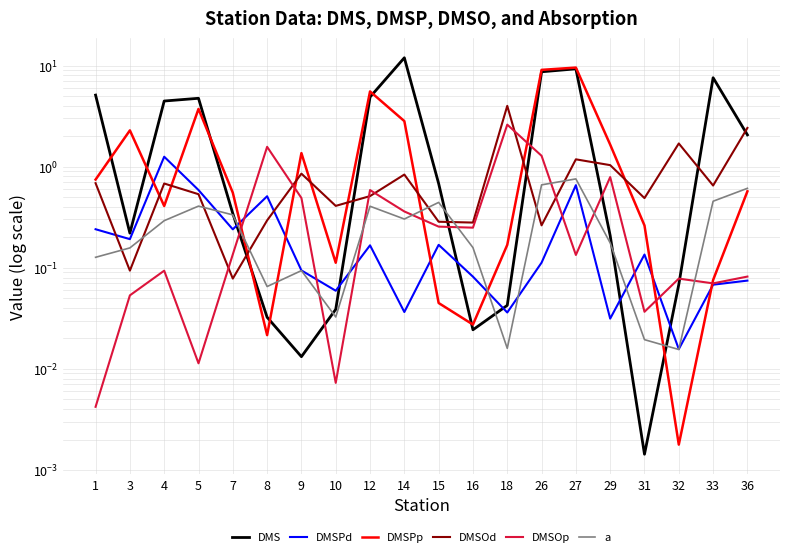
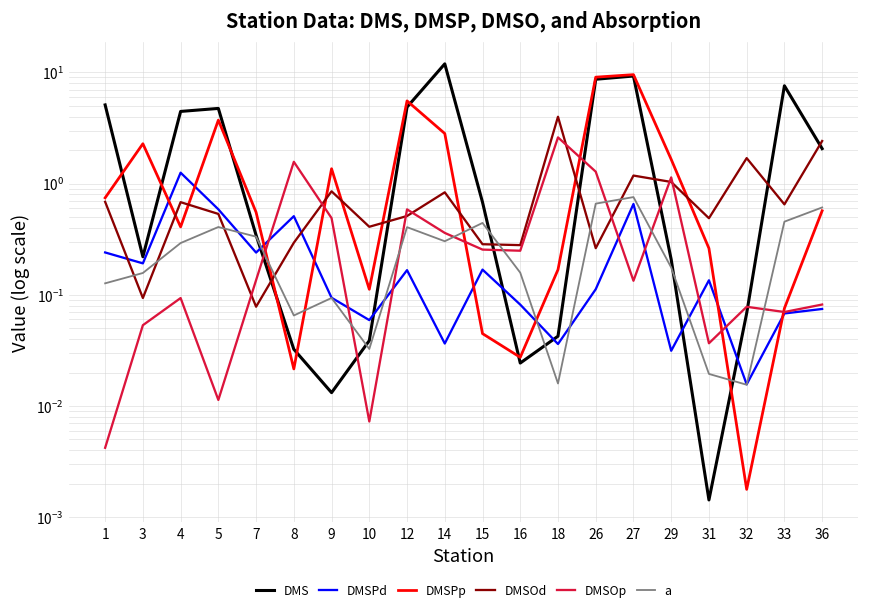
  {
    "DMS": {
      "1": 5,
      "3": 0.22,
      "4": 4,
      "5": 5,
      "8": 0.032,
      "9": 0.013,
      "10": 0.039,
      "12": 5,
      "14": 12,
      "15": 0.7,
      "16": 0.024,
      "18": 0.042,
      "29": 0.2,
      "31": 0.0014,
      "32": 0.07,
      "33": 8,
      "36": 2.1
    },
    "DMSPd": {
      "1": 0.24,
      "3": 0.2,
      "4": 1.3,
      "5": 0.6,
      "7": 0.24,
      "8": 0.5,
      "10": 0.06,
      "12": 0.17,
      "14": 0.036,
      "15": 0.17,
      "16": 0.08,
      "18": 0.036,
      "26": 0.11,
      "27": 0.7,
      "29": 0.031,
      "31": 0.14,
      "36": 0.07
    },
    "DMSPp": {
      "1": 0.7,
      "3": 2.3,
      "4": 0.4,
      "5": 3.7,
      "7": 0.6,
      "8": 0.022,
      "9": 1.4,
      "10": 0.11,
      "12": 6,
      "14": 2.8,
      "15": 0.04,
      "16": 0.027,
      "18": 0.17,
      "29": 1.7,
      "31": 0.26,
      "32": 0.0018,
      "33": 0.08,
      "36": 0.6
    },
    "DMSOd": {
      "1": 0.7,
      "3": 0.09,
      "4": 0.7,
      "5": 0.5,
      "7": 0.08,
      "8": 0.3,
      "9": 0.9,
      "10": 0.4,
      "12": 0.5,
      "14": 0.8,
      "15": 0.3,
      "16": 0.28,
      "18": 4.0,
      "26": 0.26,
      "27": 1.2,
      "29": 1.0,
      "31": 0.5,
      "32": 1.7,
      "33": 0.7,
      "36": 2.4
    },
    "DMSOp": {
      "1": 0.0042,
      "3": 0.05,
      "4": 0.09,
      "5": 0.011,
      "7": 0.14,
      "8": 1.6,
      "9": 0.5,
      "10": 0.007,
      "12": 0.6,
      "14": 0.36,
      "15": 0.26,
      "16": 0.25,
      "18": 2.6,
      "26": 1.3,
      "27": 0.13,
-     "29": 0.8,
+     "29": 1.1,
      "31": 0.037,
      "32": 0.08,
      "36": 0.08
    },
    "a": {
      "1": 0.13,
      "3": 0.16,
      "4": 0.3,
      "5": 0.4,
      "8": 0.07,
      "10": 0.033,
      "12": 0.4,
      "14": 0.3,
      "15": 0.4,
      "16": 0.16,
      "18": 0.016,
      "26": 0.7,
      "27": 0.8,
      "29": 0.18,
      "31": 0.019,
      "33": 0.5,
      "36": 0.6
    }
  }
